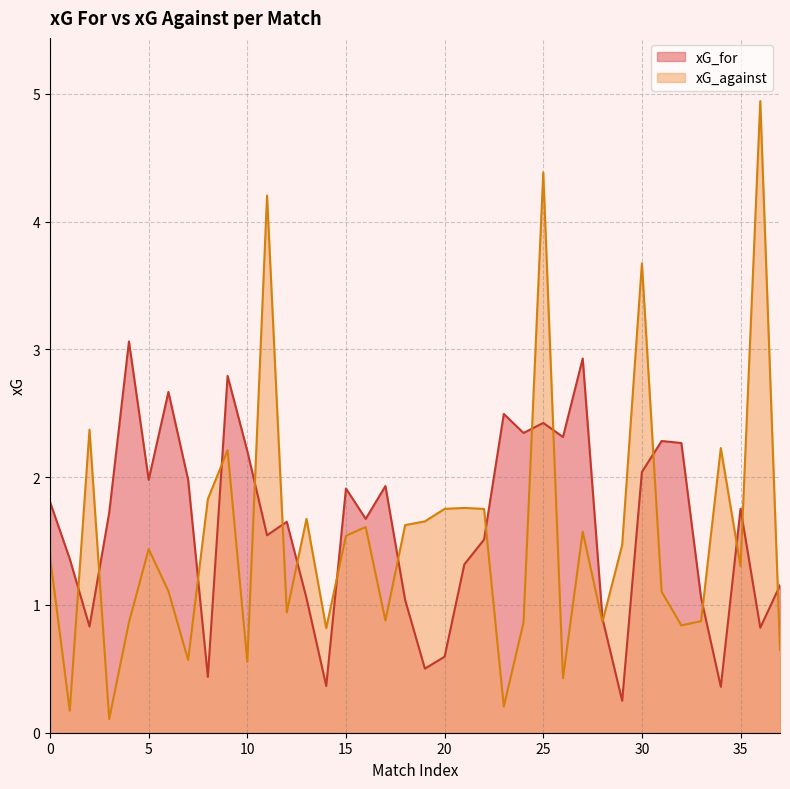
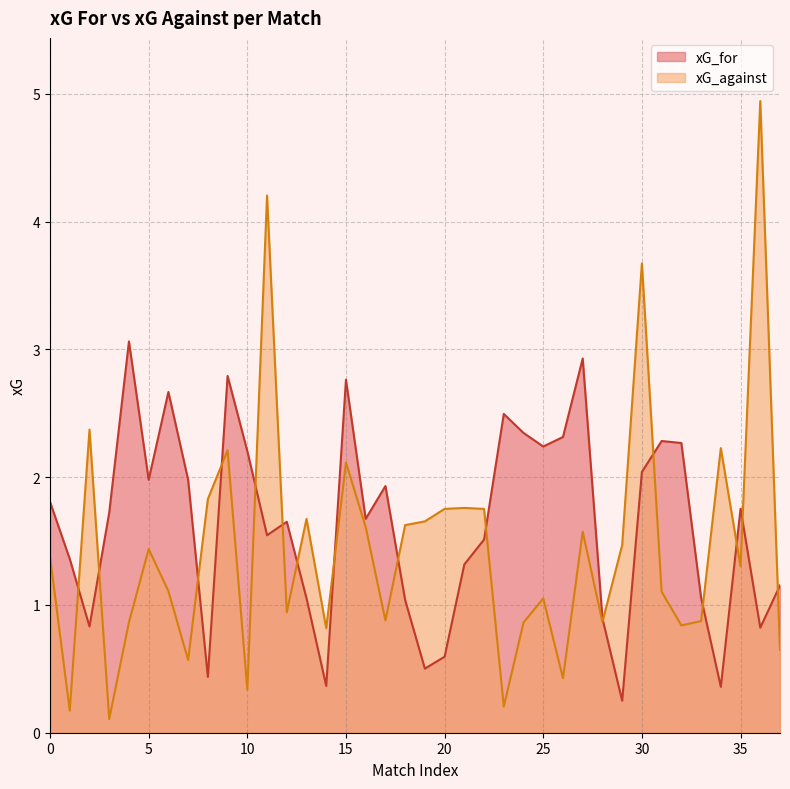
  {
    "xG_for": {
      "0": 1.81,
      "5": 1.98,
      "10": 2.20,
-     "15": 1.91,
+     "15": 2.76,
      "20": 0.59,
-     "25": 2.42,
+     "25": 2.24,
      "30": 2.04,
      "35": 1.75
    },
    "xG_against": {
      "0": 1.38,
      "5": 1.44,
-     "10": 0.56,
-     "15": 1.54,
+     "10": 0.34,
+     "15": 2.11,
      "20": 1.75,
-     "25": 4.38,
+     "25": 1.05,
      "30": 3.67,
      "35": 1.30
    }
  }
